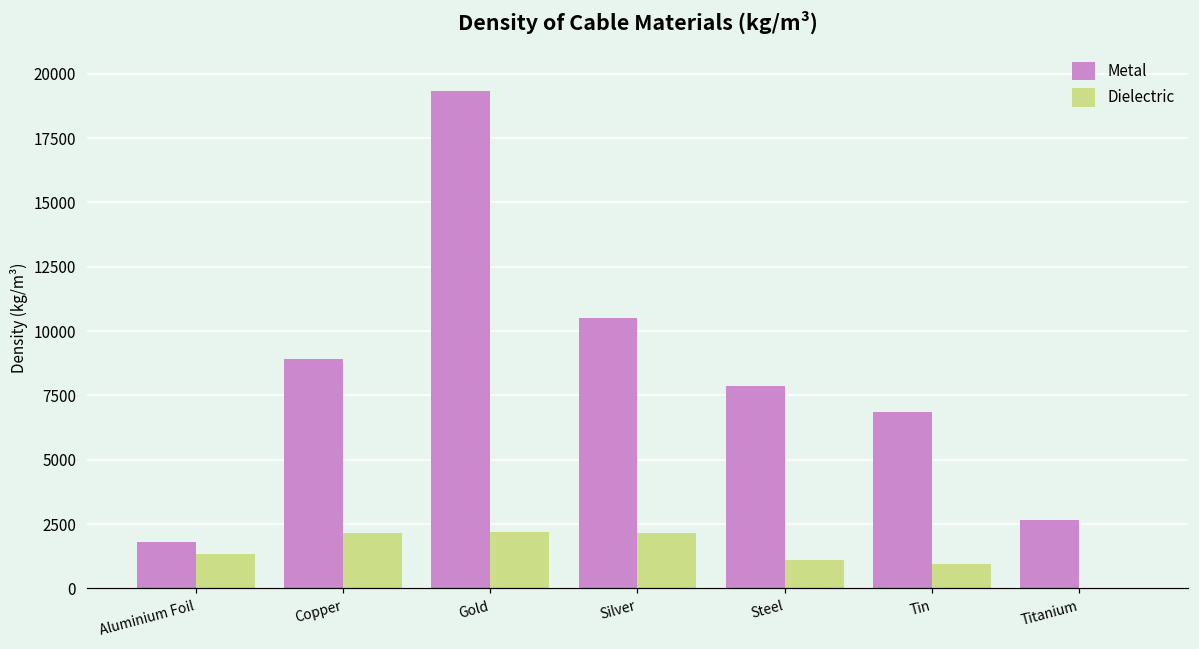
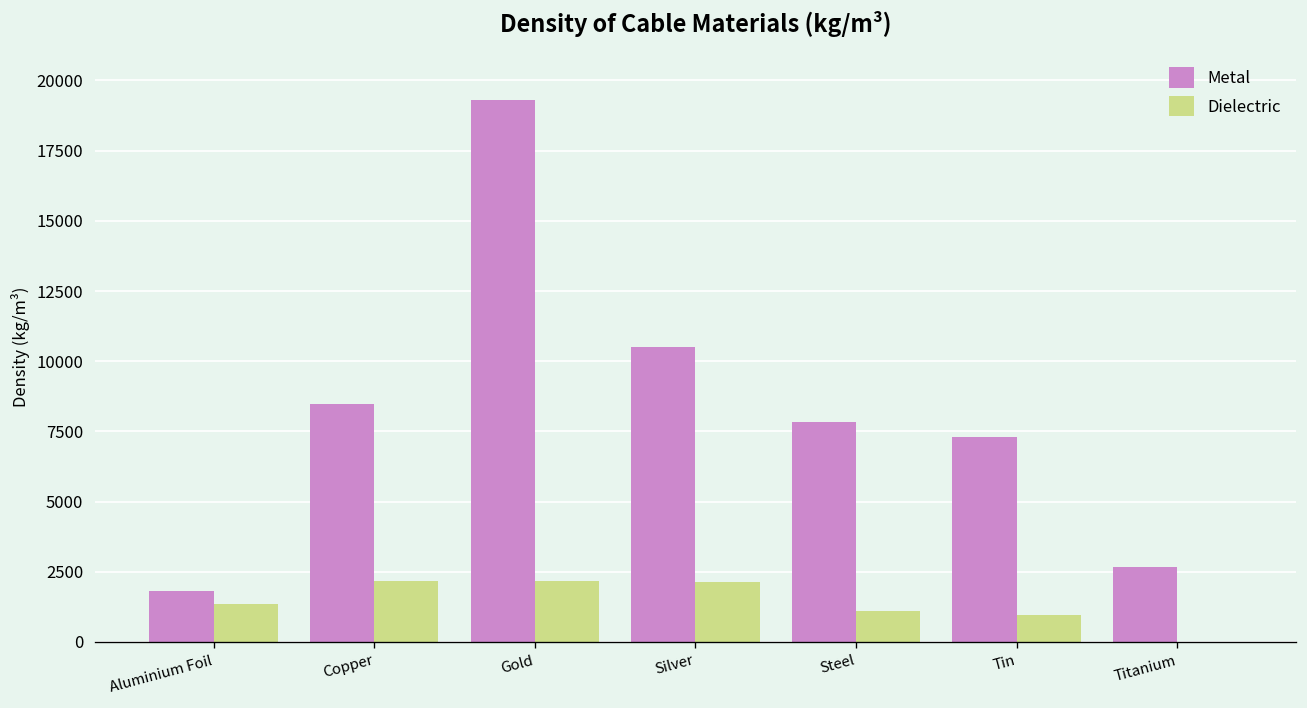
  {
    "Metal": {
      "Aluminium Foil": 1800,
-     "Copper": 8900,
+     "Copper": 8500,
      "Gold": 19300,
      "Silver": 10500,
      "Steel": 7900,
-     "Tin": 6900,
+     "Tin": 7300,
      "Titanium": 2700
    },
    "Dielectric": {
      "Aluminium Foil": 1400,
      "Copper": 2200,
      "Gold": 2200,
      "Silver": 2100,
      "Steel": 1100,
      "Tin": 900,
      "Titanium": 0
    }
  }
